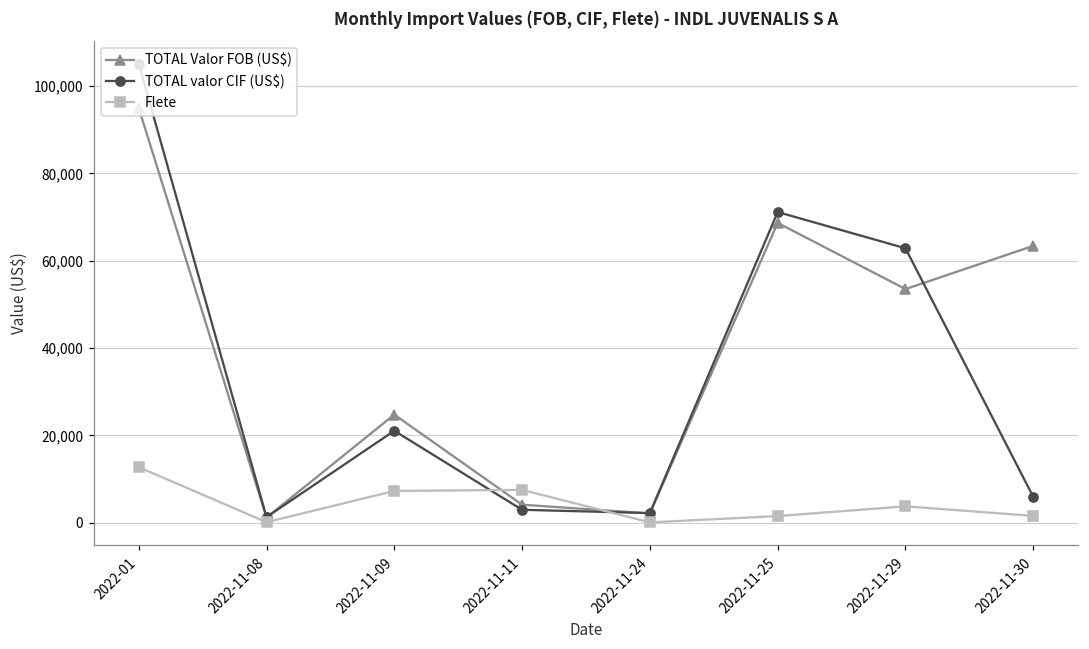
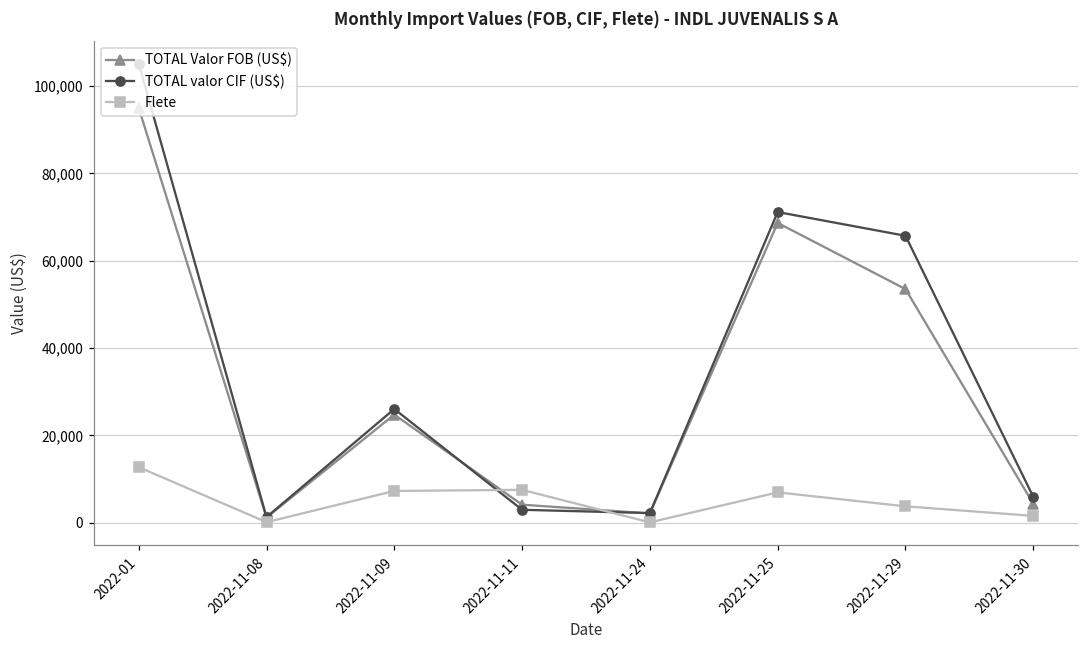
  {
    "TOTAL Valor FOB (US$)": {
      "2022-11-09": "25,000",
      "2022-11-11": "4,000",
      "2022-11-25": "69,000",
      "2022-11-29": "54,000",
-     "2022-11-30": "63,000"
+     "2022-11-30": "4,000"
    },
    "TOTAL valor CIF (US$)": {
-     "2022-11-09": "21,000",
+     "2022-11-09": "26,000",
      "2022-11-11": "3,000",
      "2022-11-25": "71,000",
-     "2022-11-29": "63,000",
+     "2022-11-29": "66,000",
      "2022-11-30": "6,000"
    },
    "Flete": {
      "2022-01": "13,000",
      "2022-11-08": "0",
      "2022-11-09": "7,000",
      "2022-11-11": "8,000",
      "2022-11-24": "0",
-     "2022-11-25": "1,000",
+     "2022-11-25": "7,000",
      "2022-11-29": "4,000",
      "2022-11-30": "2,000"
    }
  }
